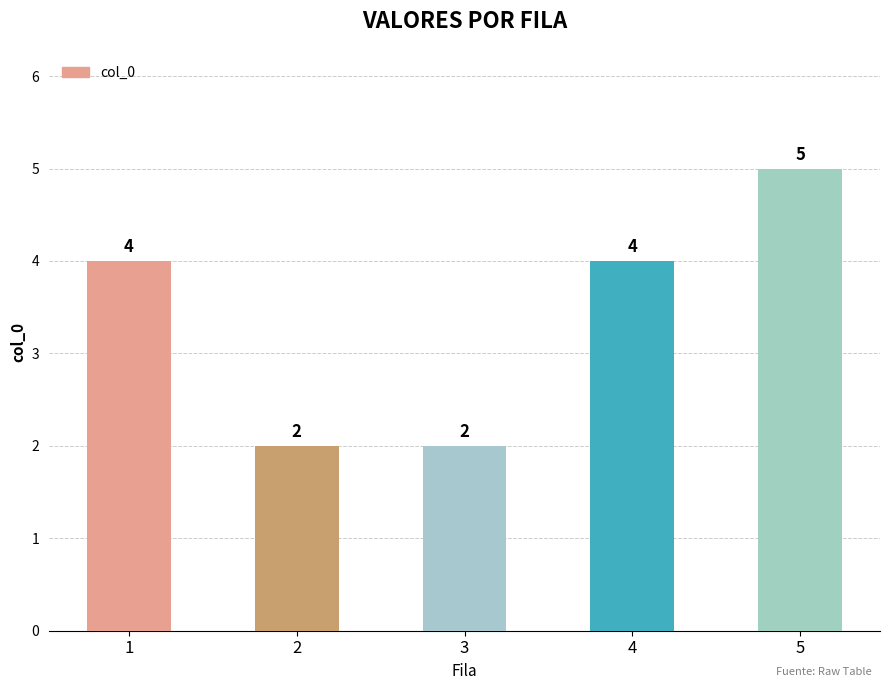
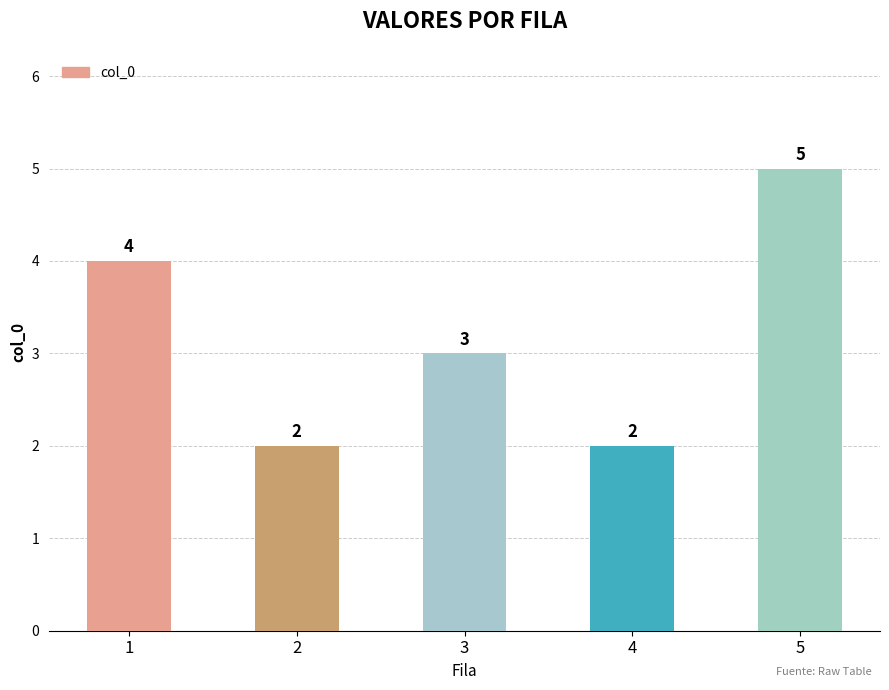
  {
    "1": 4,
    "2": 2,
-   "3": 2,
-   "4": 4,
+   "3": 3,
+   "4": 2,
    "5": 5
  }
